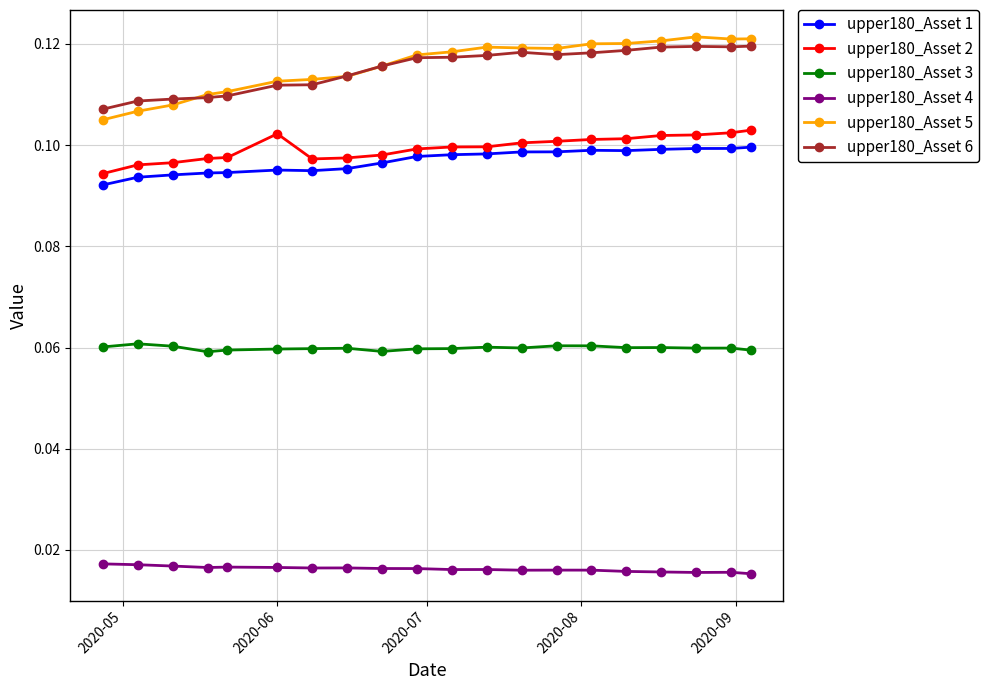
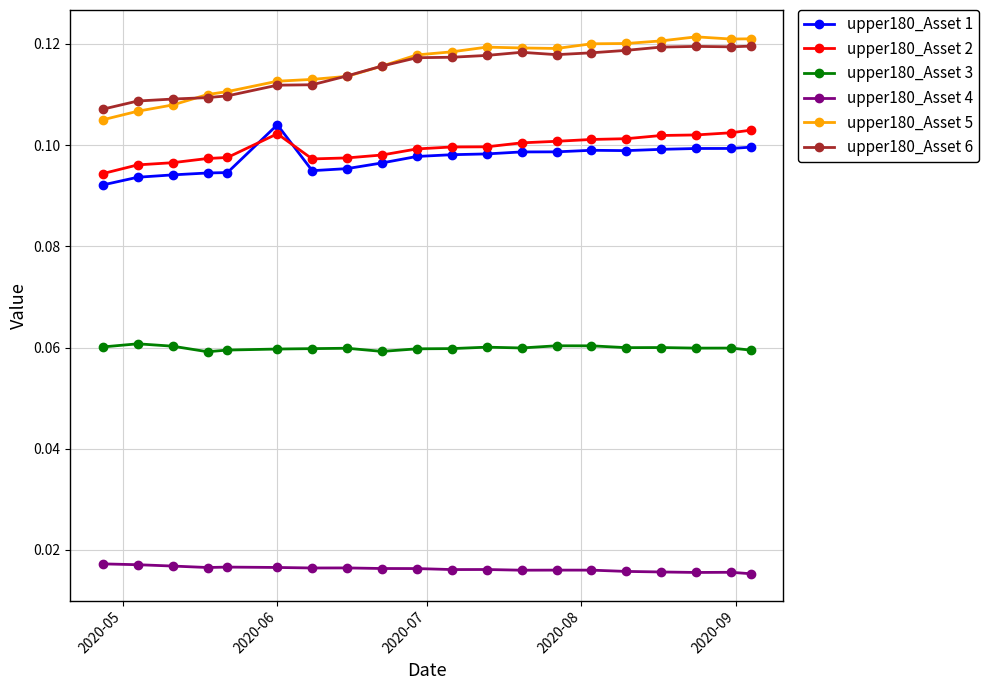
  {
    "upper180_Asset 1": {
-     "2020-06": 0.095
+     "2020-06": 0.104
    },
    "upper180_Asset 2": {
      "2020-06": 0.102
    },
    "upper180_Asset 3": {
      "2020-06": 0.060
    },
    "upper180_Asset 4": {
      "2020-06": 0.017
    },
    "upper180_Asset 5": {
      "2020-06": 0.113
    },
    "upper180_Asset 6": {
      "2020-06": 0.112
    }
  }
